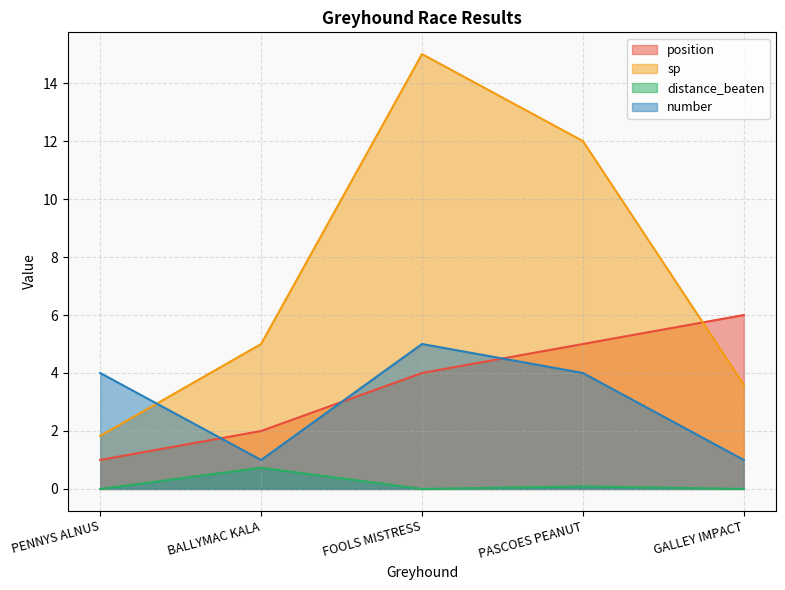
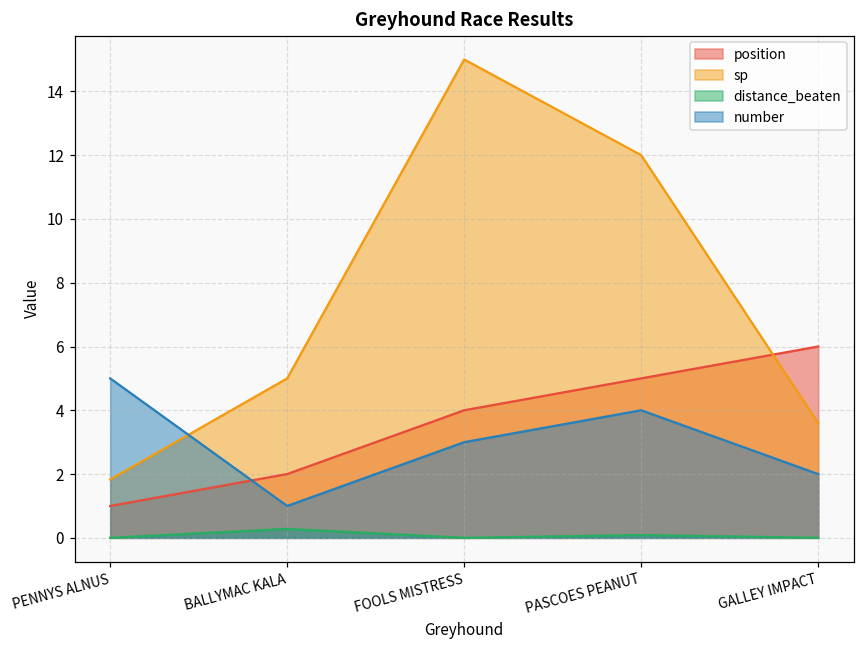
  {
    "position": {
      "PENNYS ALNUS": 1.0,
      "BALLYMAC KALA": 2.0,
      "FOOLS MISTRESS": 4.0,
      "PASCOES PEANUT": 5.0,
      "GALLEY IMPACT": 6.0
    },
    "sp": {
      "PENNYS ALNUS": 1.8,
      "BALLYMAC KALA": 5.0,
      "FOOLS MISTRESS": 15.0,
      "PASCOES PEANUT": 12.0,
      "GALLEY IMPACT": 3.6
    },
    "distance_beaten": {
      "PENNYS ALNUS": 0.0,
-     "BALLYMAC KALA": 0.7,
+     "BALLYMAC KALA": 0.3,
      "FOOLS MISTRESS": 0.0,
      "PASCOES PEANUT": 0.1,
      "GALLEY IMPACT": 0.0
    },
    "number": {
-     "PENNYS ALNUS": 4,
+     "PENNYS ALNUS": 5,
      "BALLYMAC KALA": 1,
-     "FOOLS MISTRESS": 5,
+     "FOOLS MISTRESS": 3,
      "PASCOES PEANUT": 4,
-     "GALLEY IMPACT": 1
+     "GALLEY IMPACT": 2
    }
  }
